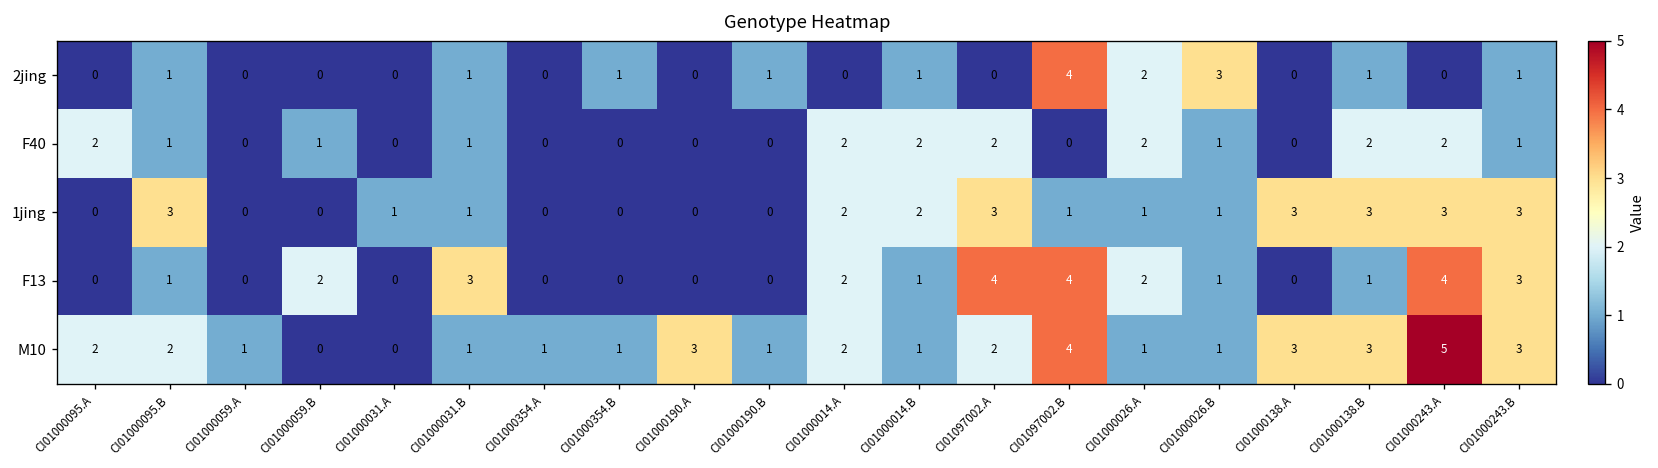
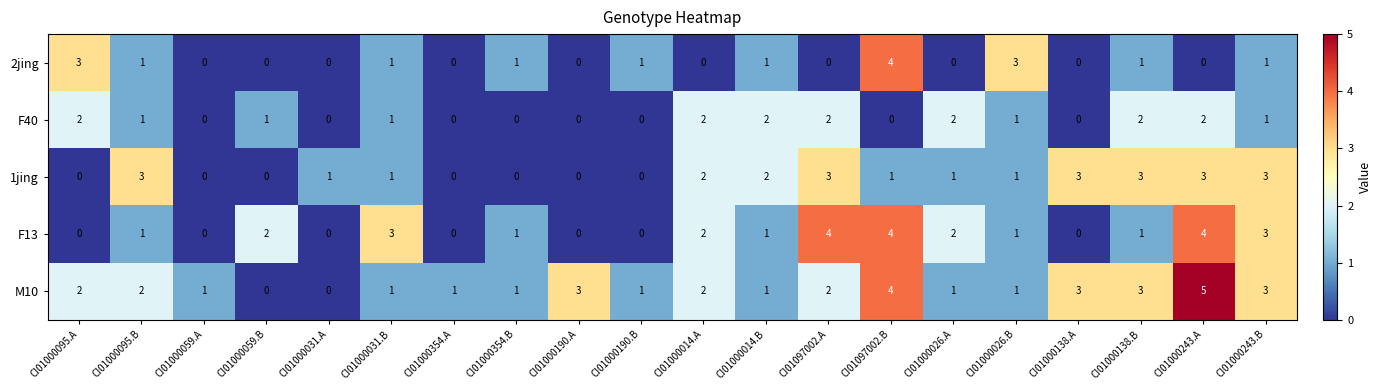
  {
    "2jing": {
-     "CI01000095.A": 0,
+     "CI01000095.A": 3,
      "CI01000095.B": 1,
      "CI01000059.A": 0,
      "CI01000059.B": 0,
      "CI01000031.A": 0,
      "CI01000031.B": 1,
      "CI01000354.A": 0,
      "CI01000354.B": 1,
      "CI01000190.A": 0,
      "CI01000190.B": 1,
      "CI01000014.A": 0,
      "CI01000014.B": 1,
      "CI01097002.A": 0,
      "CI01097002.B": 4,
-     "CI01000026.A": 2,
+     "CI01000026.A": 0,
      "CI01000026.B": 3,
      "CI01000138.A": 0,
      "CI01000138.B": 1,
      "CI01000243.A": 0,
      "CI01000243.B": 1
    },
    "F40": {
      "CI01000095.A": 2,
      "CI01000095.B": 1,
      "CI01000059.A": 0,
      "CI01000059.B": 1,
      "CI01000031.A": 0,
      "CI01000031.B": 1,
      "CI01000354.A": 0,
      "CI01000354.B": 0,
      "CI01000190.A": 0,
      "CI01000190.B": 0,
      "CI01000014.A": 2,
      "CI01000014.B": 2,
      "CI01097002.A": 2,
      "CI01097002.B": 0,
      "CI01000026.A": 2,
      "CI01000026.B": 1,
      "CI01000138.A": 0,
      "CI01000138.B": 2,
      "CI01000243.A": 2,
      "CI01000243.B": 1
    },
    "1jing": {
      "CI01000095.A": 0,
      "CI01000095.B": 3,
      "CI01000059.A": 0,
      "CI01000059.B": 0,
      "CI01000031.A": 1,
      "CI01000031.B": 1,
      "CI01000354.A": 0,
      "CI01000354.B": 0,
      "CI01000190.A": 0,
      "CI01000190.B": 0,
      "CI01000014.A": 2,
      "CI01000014.B": 2,
      "CI01097002.A": 3,
      "CI01097002.B": 1,
      "CI01000026.A": 1,
      "CI01000026.B": 1,
      "CI01000138.A": 3,
      "CI01000138.B": 3,
      "CI01000243.A": 3,
      "CI01000243.B": 3
    },
    "F13": {
      "CI01000095.A": 0,
      "CI01000095.B": 1,
      "CI01000059.A": 0,
      "CI01000059.B": 2,
      "CI01000031.A": 0,
      "CI01000031.B": 3,
      "CI01000354.A": 0,
-     "CI01000354.B": 0,
+     "CI01000354.B": 1,
      "CI01000190.A": 0,
      "CI01000190.B": 0,
      "CI01000014.A": 2,
      "CI01000014.B": 1,
      "CI01097002.A": 4,
      "CI01097002.B": 4,
      "CI01000026.A": 2,
      "CI01000026.B": 1,
      "CI01000138.A": 0,
      "CI01000138.B": 1,
      "CI01000243.A": 4,
      "CI01000243.B": 3
    },
    "M10": {
      "CI01000095.A": 2,
      "CI01000095.B": 2,
      "CI01000059.A": 1,
      "CI01000059.B": 0,
      "CI01000031.A": 0,
      "CI01000031.B": 1,
      "CI01000354.A": 1,
      "CI01000354.B": 1,
      "CI01000190.A": 3,
      "CI01000190.B": 1,
      "CI01000014.A": 2,
      "CI01000014.B": 1,
      "CI01097002.A": 2,
      "CI01097002.B": 4,
      "CI01000026.A": 1,
      "CI01000026.B": 1,
      "CI01000138.A": 3,
      "CI01000138.B": 3,
      "CI01000243.A": 5,
      "CI01000243.B": 3
    }
  }
